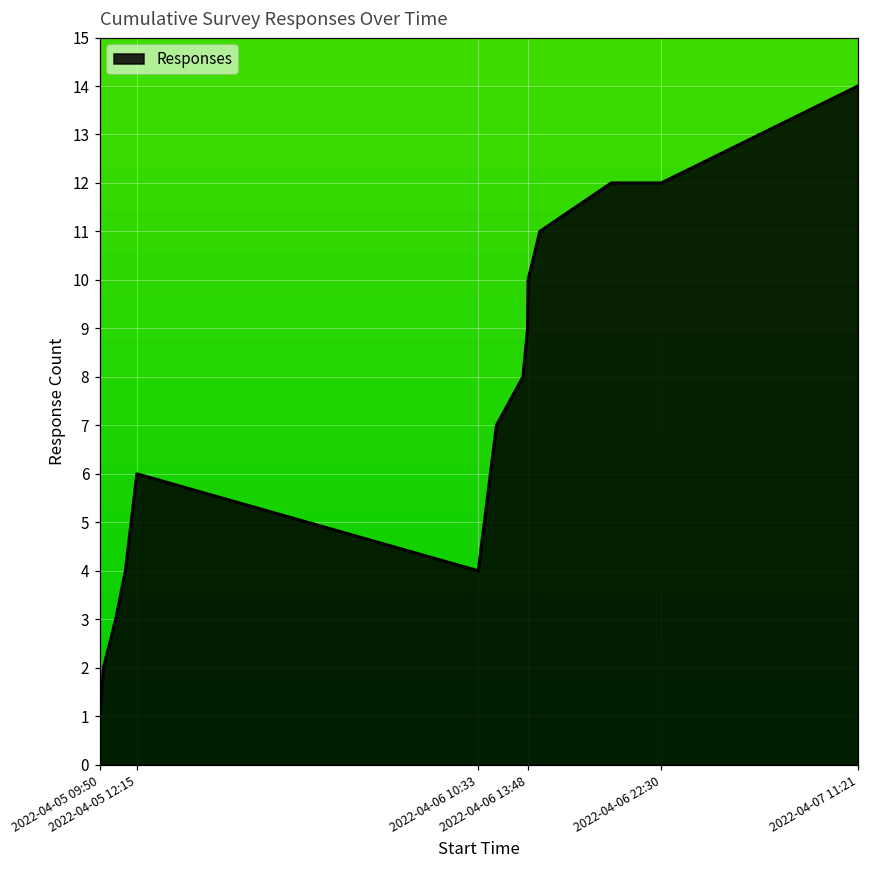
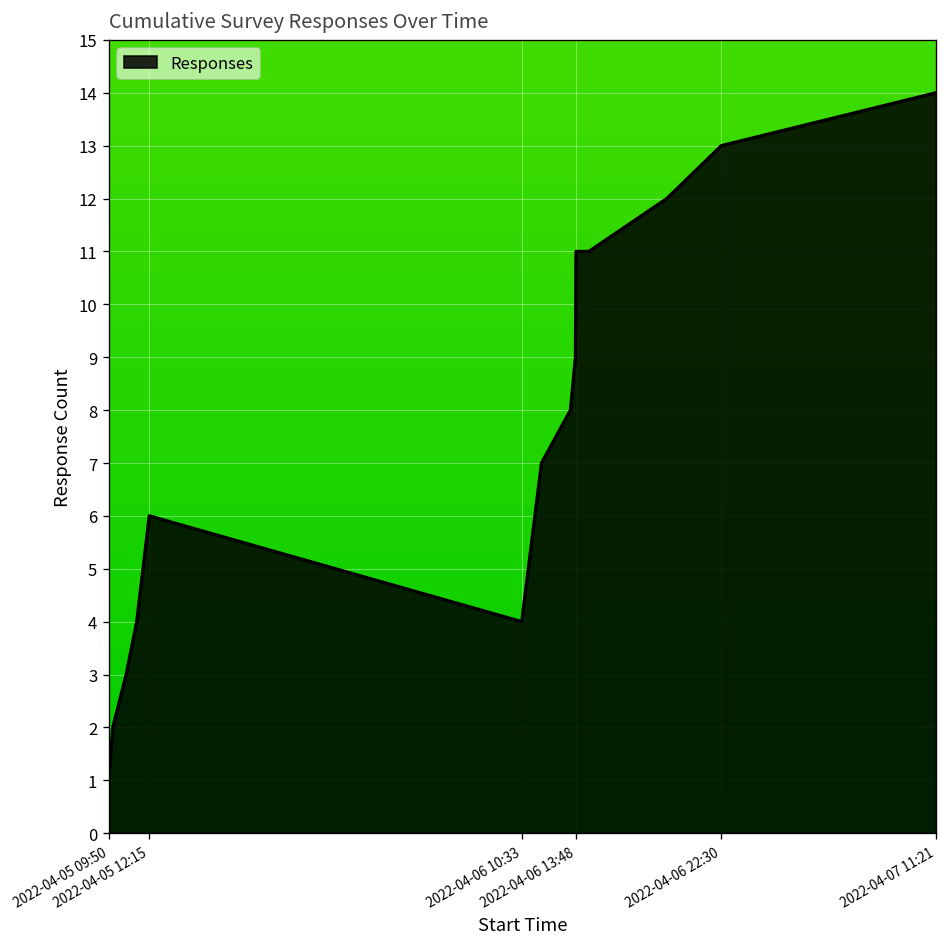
  {
    "2022-04-05 09:50": 1,
    "2022-04-05 12:15": 6,
    "2022-04-06 10:33": 4,
-   "2022-04-06 13:48": 10,
-   "2022-04-06 22:30": 12,
+   "2022-04-06 13:48": 11,
+   "2022-04-06 22:30": 13,
    "2022-04-07 11:21": 14
  }
